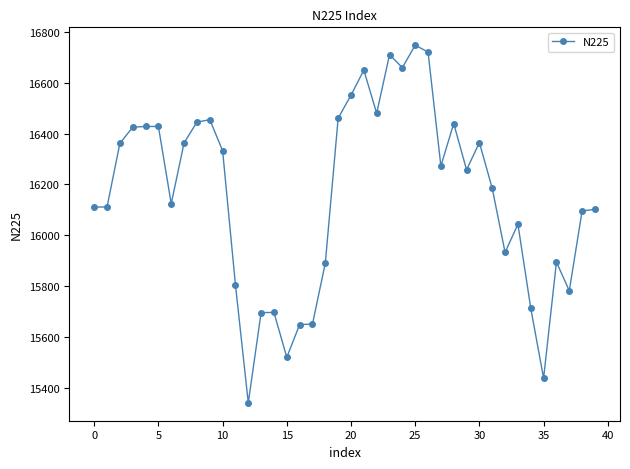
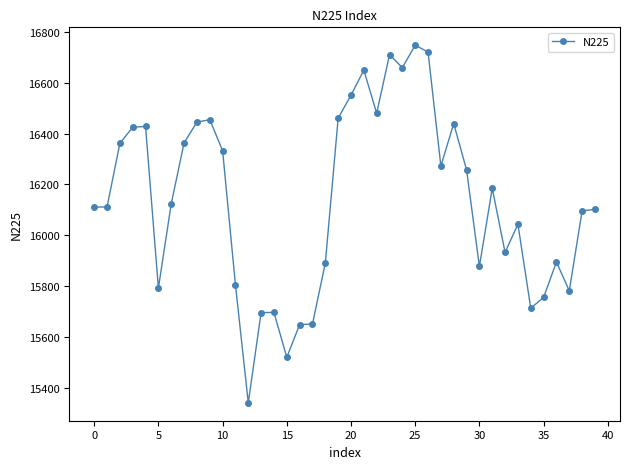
  {
    "0": 16110,
-   "5": 16430,
+   "5": 15790,
    "10": 16330,
    "15": 15520,
    "20": 16550,
    "25": 16750,
-   "30": 16360,
-   "35": 15440
+   "30": 15880,
+   "35": 15760
  }
